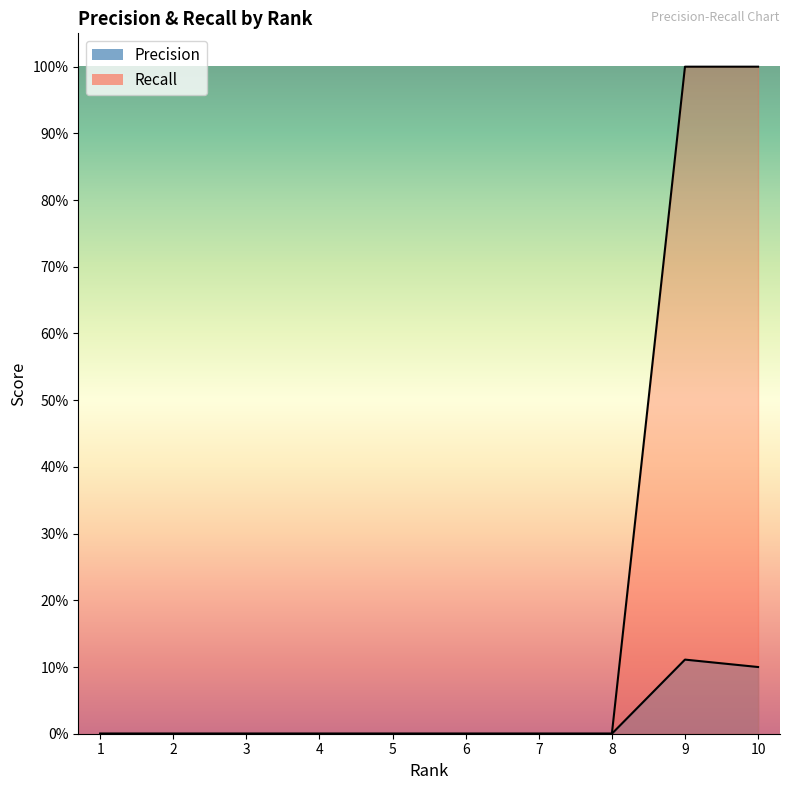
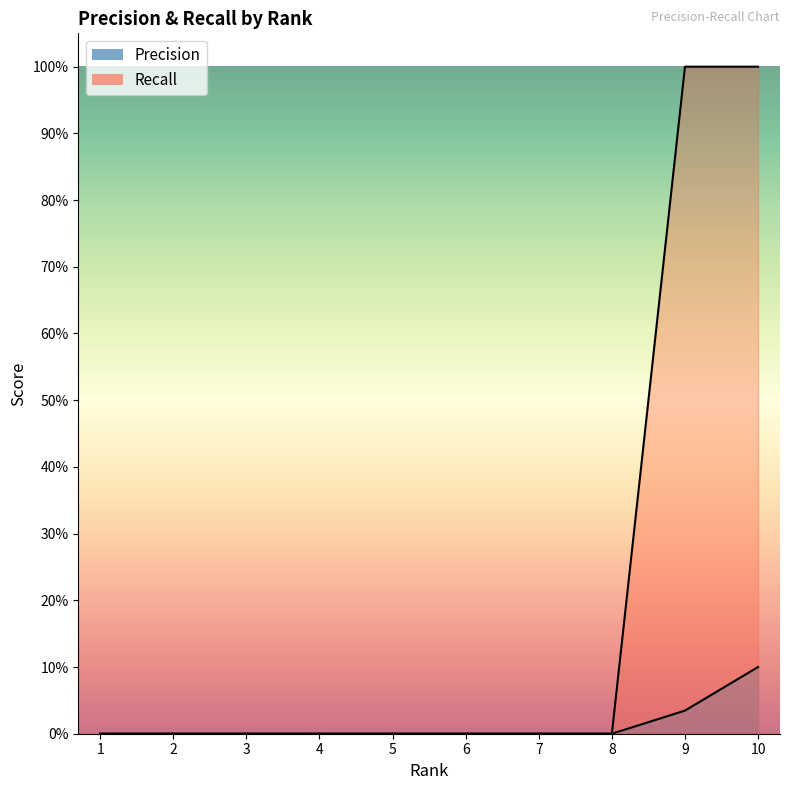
  {
    "Precision": {
-     "9": "11%",
+     "9": "3%",
      "10": "10%"
    },
    "Recall": {
      "9": "100%",
      "10": "100%"
    }
  }
